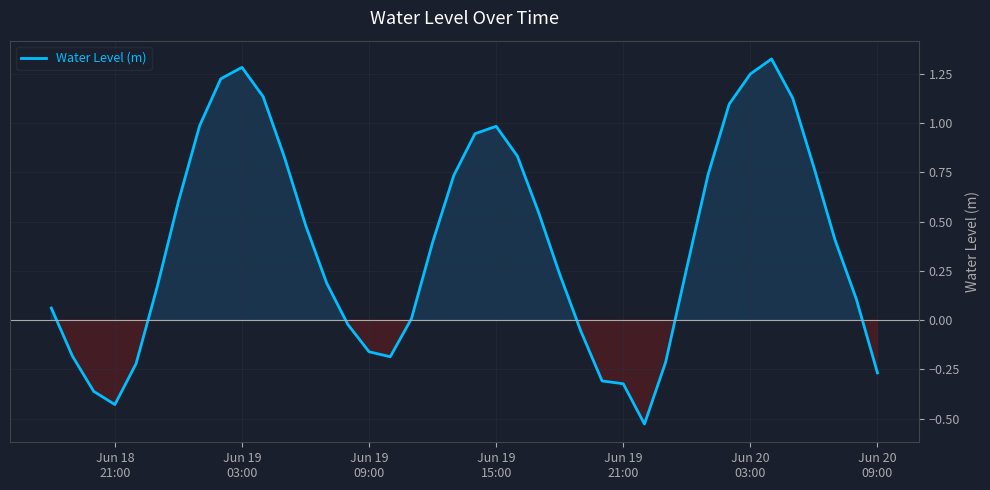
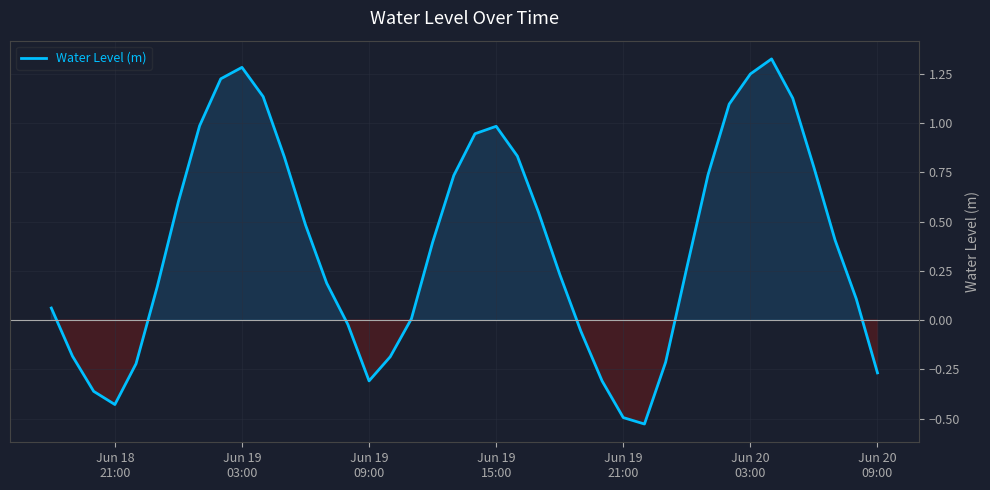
  {
    "Jun 18 21:00": -0.43,
    "Jun 19 03:00": 1.28,
-   "Jun 19 09:00": -0.16,
+   "Jun 19 09:00": -0.31,
    "Jun 19 15:00": 0.98,
-   "Jun 19 21:00": -0.32,
+   "Jun 19 21:00": -0.49,
    "Jun 20 03:00": 1.25,
    "Jun 20 09:00": -0.27
  }
